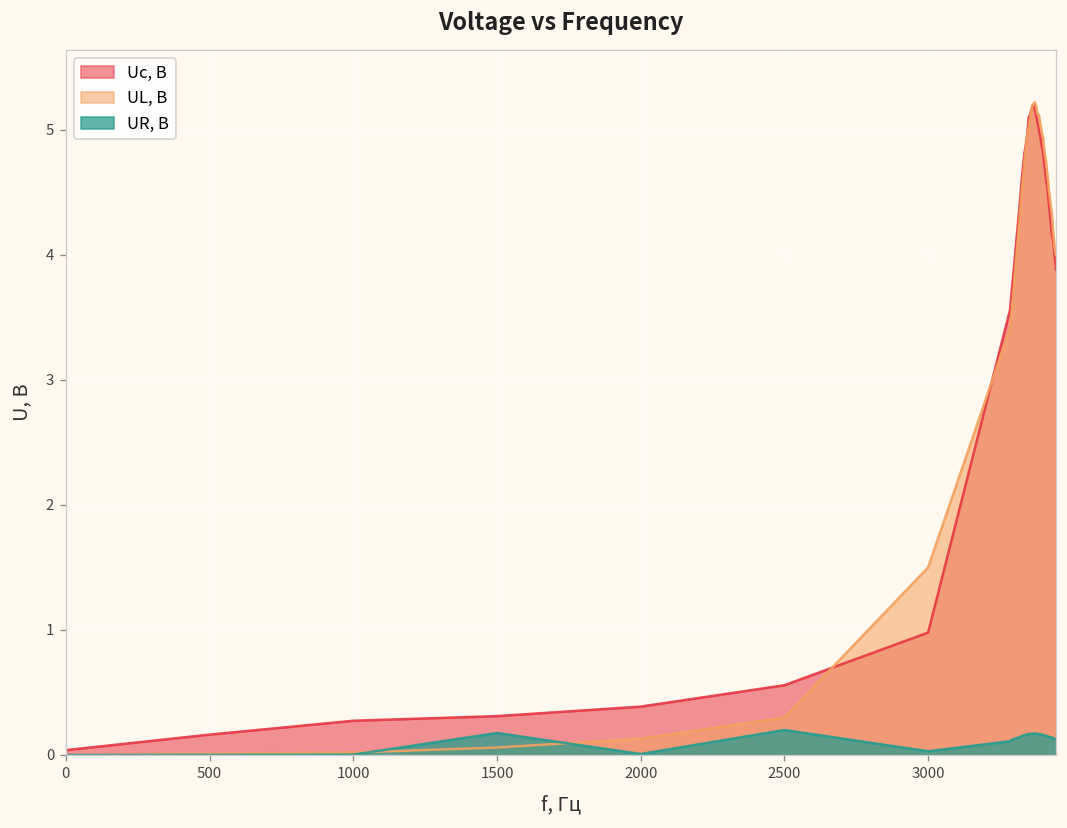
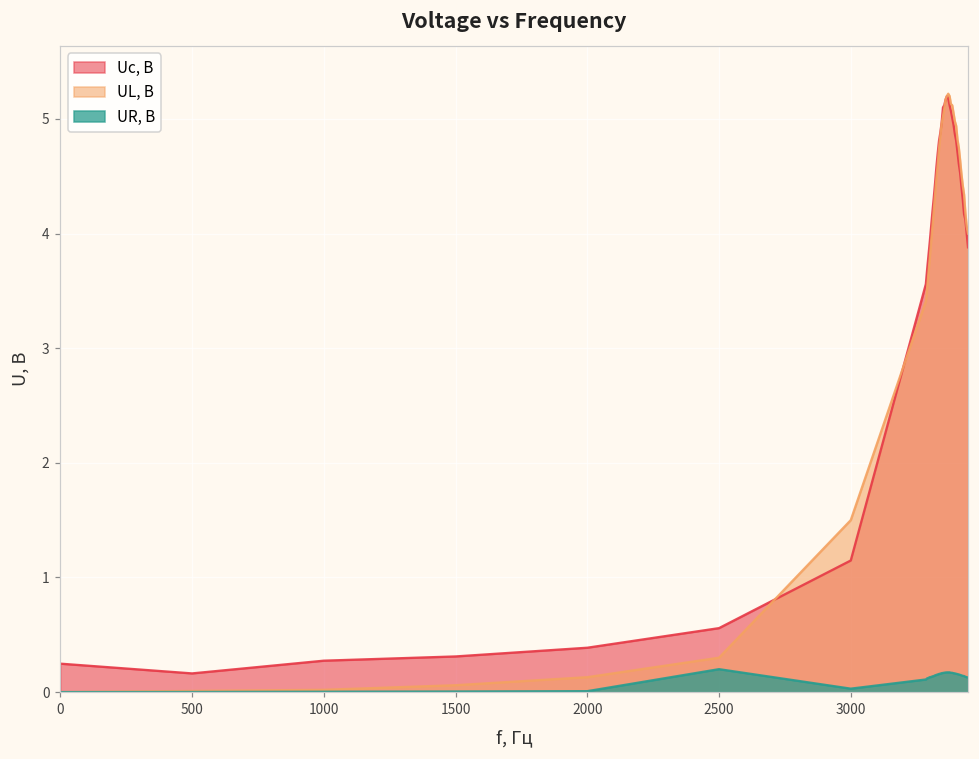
  {
    "Uc, В": {
-     "0": 0.04,
+     "0": 0.25,
      "500": 0.16,
      "1000": 0.27,
      "1500": 0.31,
      "2000": 0.39,
      "2500": 0.56,
-     "3000": 0.98
+     "3000": 1.15
    },
    "UL, В": {
      "1500": 0.06,
      "2000": 0.13,
      "2500": 0.30,
      "3000": 1.50
    },
    "UR, В": {
-     "1500": 0.18,
+     "1500": 0.01,
      "2000": 0.01,
      "2500": 0.20,
      "3000": 0.03
    }
  }
